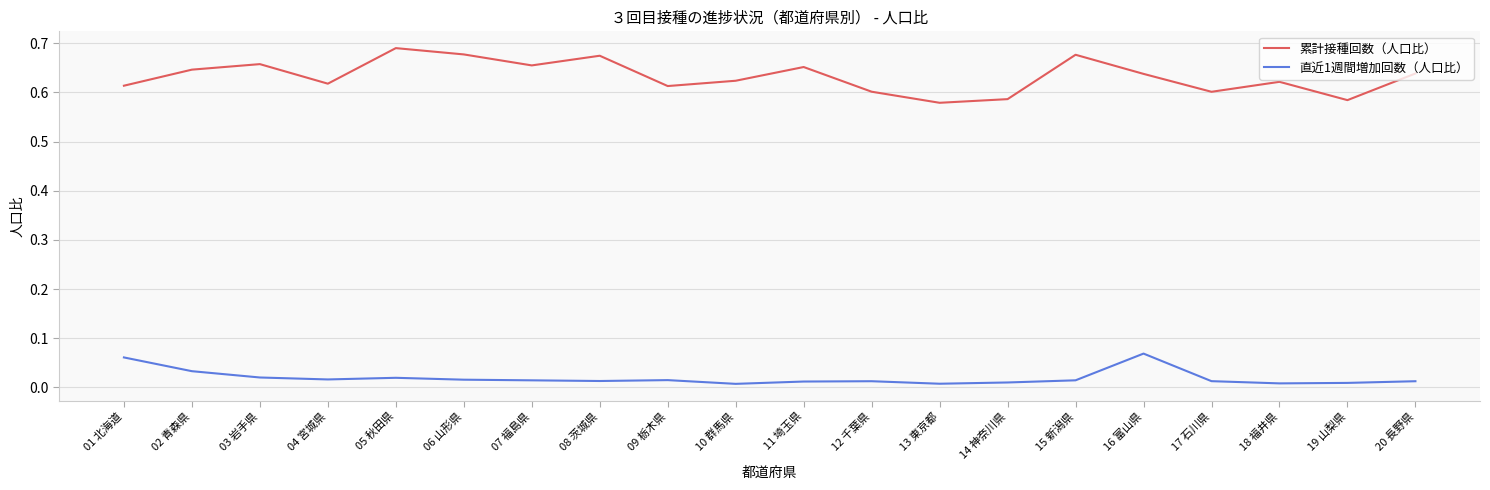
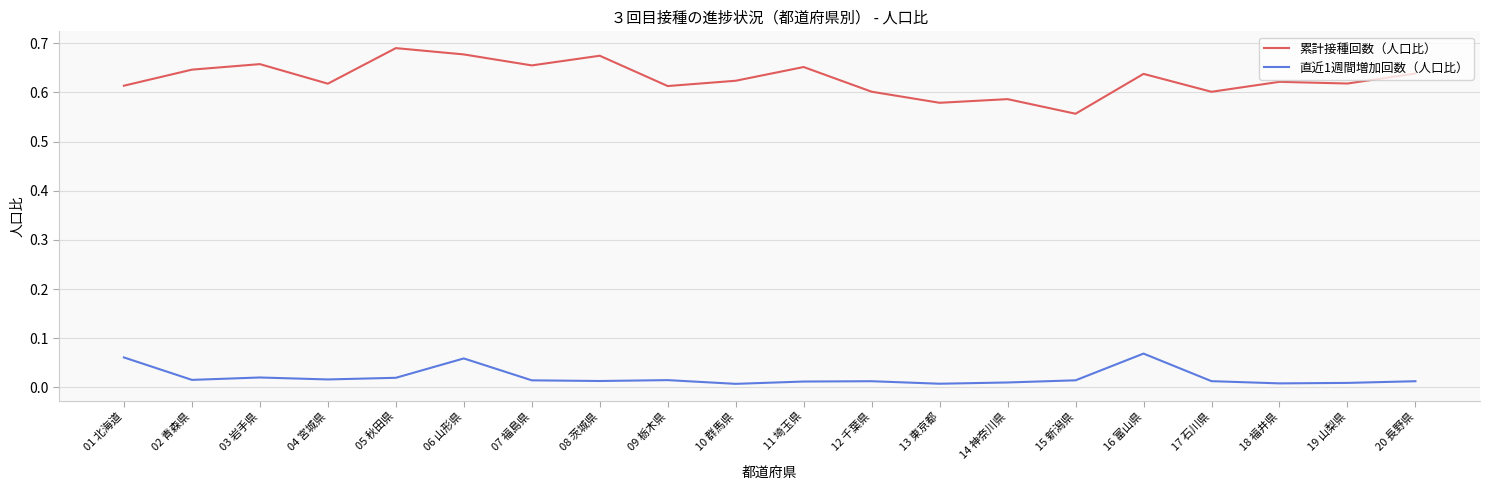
  {
    "累計接種回数（人口比）": {
      "01 北海道": 0.61,
      "02 青森県": 0.65,
      "03 岩手県": 0.66,
      "04 宮城県": 0.62,
      "05 秋田県": 0.69,
      "06 山形県": 0.68,
      "07 福島県": 0.65,
      "08 茨城県": 0.67,
      "09 栃木県": 0.61,
      "10 群馬県": 0.62,
      "11 埼玉県": 0.65,
      "12 千葉県": 0.60,
      "13 東京都": 0.58,
      "14 神奈川県": 0.59,
-     "15 新潟県": 0.68,
+     "15 新潟県": 0.56,
      "16 富山県": 0.64,
      "17 石川県": 0.60,
      "18 福井県": 0.62,
-     "19 山梨県": 0.58
+     "19 山梨県": 0.62
    },
    "直近1週間増加回数（人口比）": {
      "01 北海道": 0.06,
-     "02 青森県": 0.03,
+     "02 青森県": 0.02,
      "03 岩手県": 0.02,
      "04 宮城県": 0.02,
      "05 秋田県": 0.02,
-     "06 山形県": 0.02,
+     "06 山形県": 0.06,
      "07 福島県": 0.01,
      "08 茨城県": 0.01,
      "09 栃木県": 0.01,
      "10 群馬県": 0.01,
      "11 埼玉県": 0.01,
      "12 千葉県": 0.01,
      "13 東京都": 0.01,
      "14 神奈川県": 0.01,
      "15 新潟県": 0.01,
      "16 富山県": 0.07,
      "17 石川県": 0.01,
      "18 福井県": 0.01,
      "19 山梨県": 0.01,
      "20 長野県": 0.01
    }
  }
